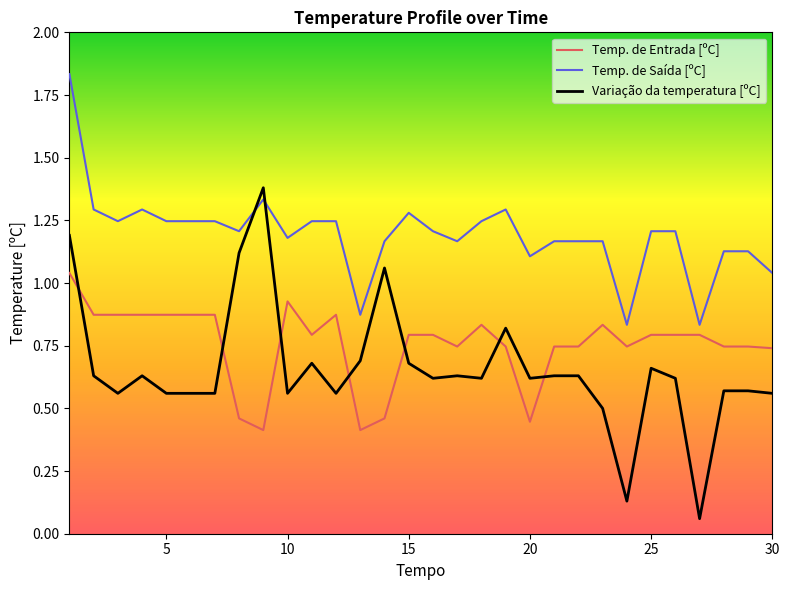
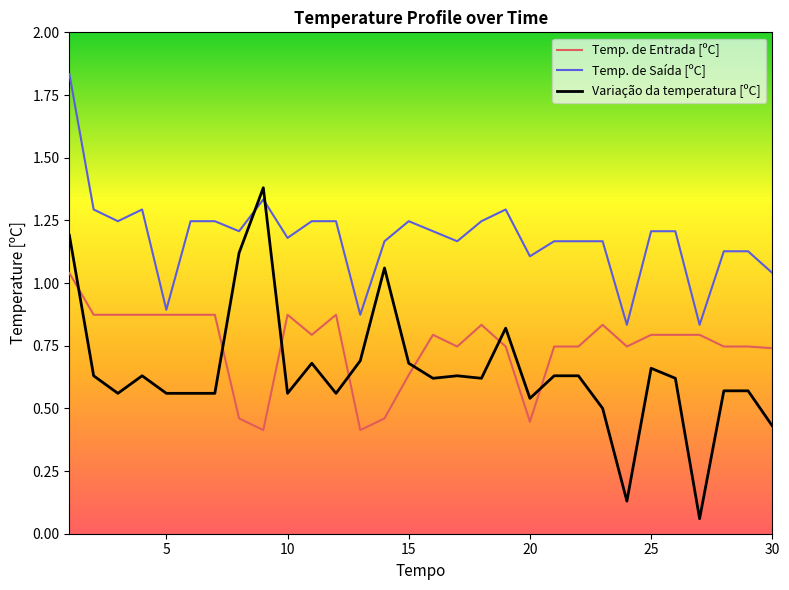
  {
    "Temp. de Entrada [ºC]": {
      "5": 0.87,
-     "10": 0.93,
-     "15": 0.79,
+     "10": 0.87,
+     "15": 0.63,
      "20": 0.45,
      "25": 0.79,
      "30": 0.74
    },
    "Temp. de Saída [ºC]": {
-     "5": 1.25,
+     "5": 0.89,
      "10": 1.18,
-     "15": 1.28,
+     "15": 1.25,
      "20": 1.11,
      "25": 1.21,
      "30": 1.04
    },
    "Variação da temperatura [ºC]": {
      "5": 0.56,
      "10": 0.56,
      "15": 0.68,
-     "20": 0.62,
+     "20": 0.54,
      "25": 0.66,
-     "30": 0.56
+     "30": 0.43
    }
  }
